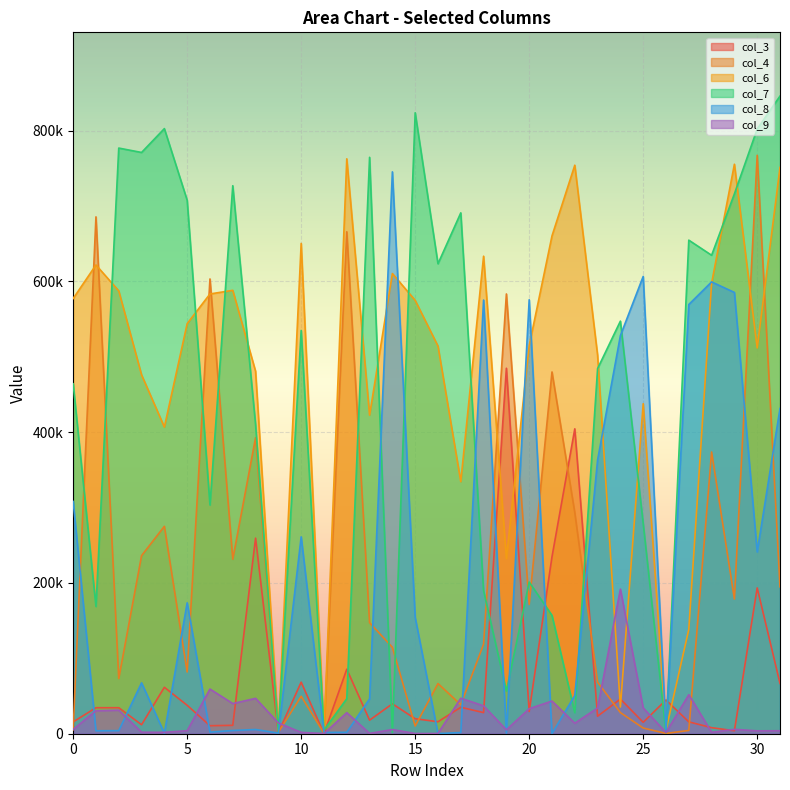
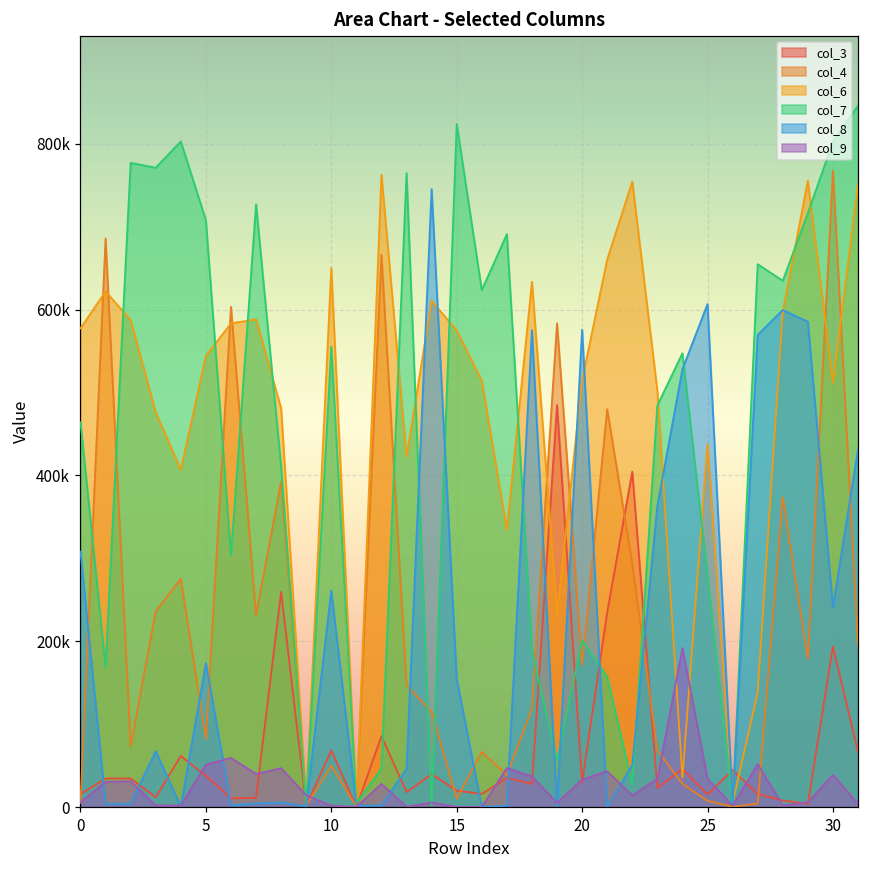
  {
    "col_7": {
      "0": 460000,
      "5": 710000,
-     "10": 530000,
+     "10": 560000,
      "15": 820000,
      "20": 200000,
      "25": 280000
    },
    "col_8": {
      "0": 310000,
      "5": 170000,
      "10": 260000,
      "15": 150000,
      "20": 580000,
      "25": 610000,
      "30": 240000
    },
    "col_9": {
-     "5": 0,
+     "5": 50000,
      "10": 0,
      "15": 0,
      "20": 30000,
      "25": 30000,
-     "30": 0
+     "30": 40000
    }
  }
